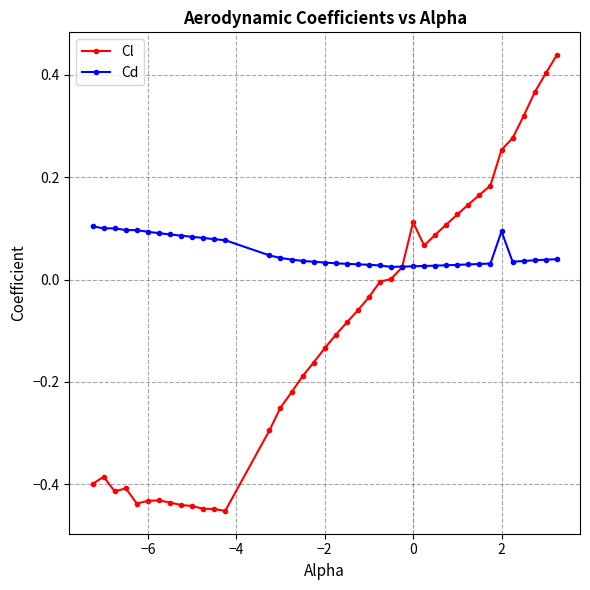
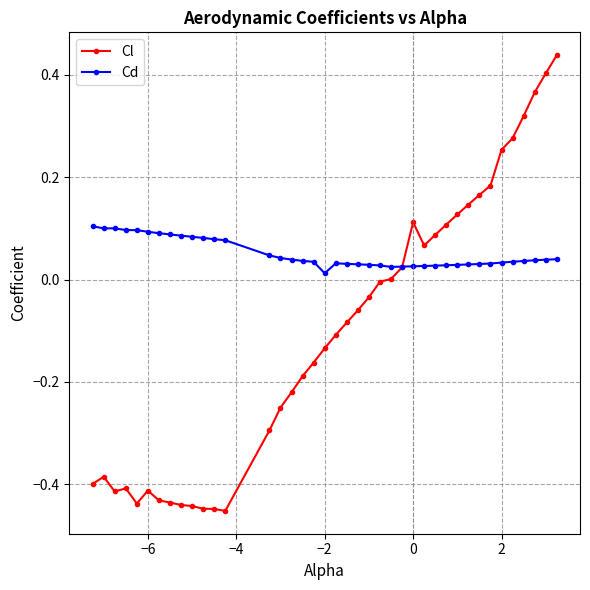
  {
    "Cl": {
-     "−6": -0.43,
+     "−6": -0.41,
      "−2": -0.13,
      "0": 0.11,
      "2": 0.25
    },
    "Cd": {
      "−6": 0.09,
-     "−2": 0.03,
+     "−2": 0.01,
      "0": 0.03,
-     "2": 0.09
+     "2": 0.03
    }
  }
